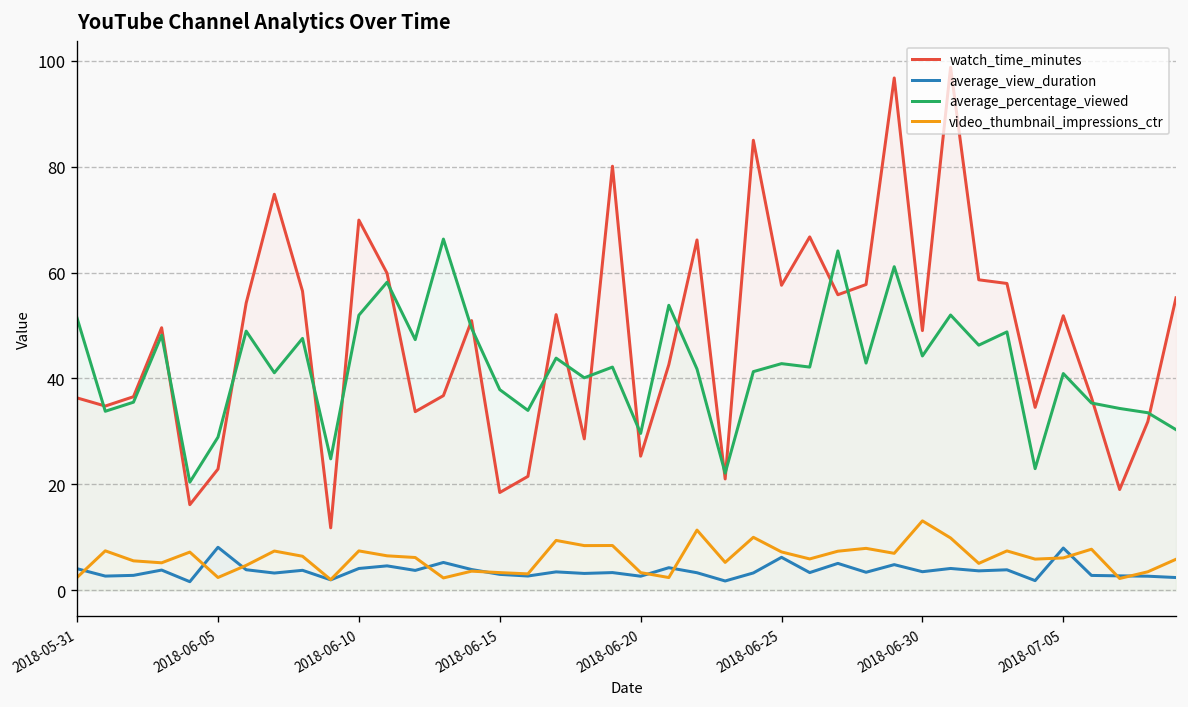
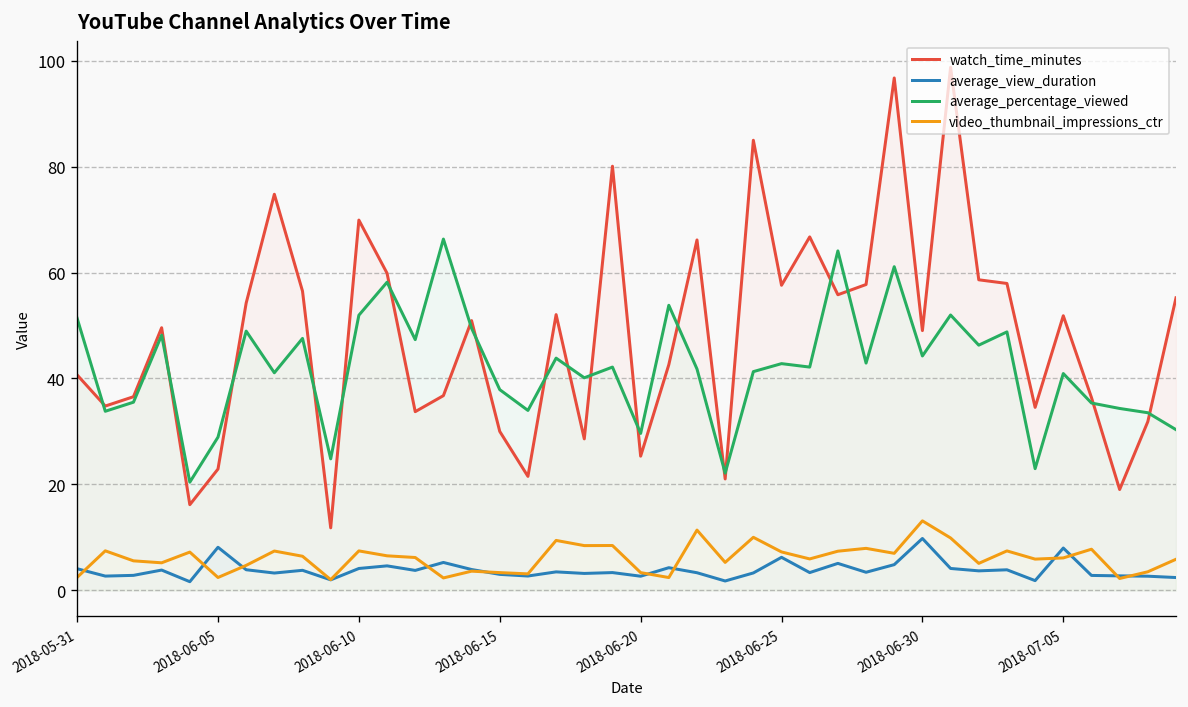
  {
    "watch_time_minutes": {
-     "2018-05-31": 36,
+     "2018-05-31": 41,
      "2018-06-05": 23,
      "2018-06-10": 70,
-     "2018-06-15": 18,
+     "2018-06-15": 30,
      "2018-06-20": 25,
      "2018-06-25": 58,
      "2018-06-30": 49,
      "2018-07-05": 52
    },
    "average_view_duration": {
      "2018-05-31": 4,
      "2018-06-05": 8,
      "2018-06-10": 4,
      "2018-06-20": 3,
      "2018-06-25": 6,
-     "2018-06-30": 4,
+     "2018-06-30": 10,
      "2018-07-05": 8
    },
    "average_percentage_viewed": {
      "2018-05-31": 51,
      "2018-06-05": 29,
      "2018-06-10": 52,
      "2018-06-15": 38,
      "2018-06-20": 30,
      "2018-06-25": 43,
      "2018-06-30": 44,
      "2018-07-05": 41
    },
    "video_thumbnail_impressions_ctr": {
      "2018-05-31": 2,
      "2018-06-05": 2,
      "2018-06-10": 7,
      "2018-06-20": 3,
      "2018-06-25": 7,
      "2018-06-30": 13,
      "2018-07-05": 6
    }
  }
